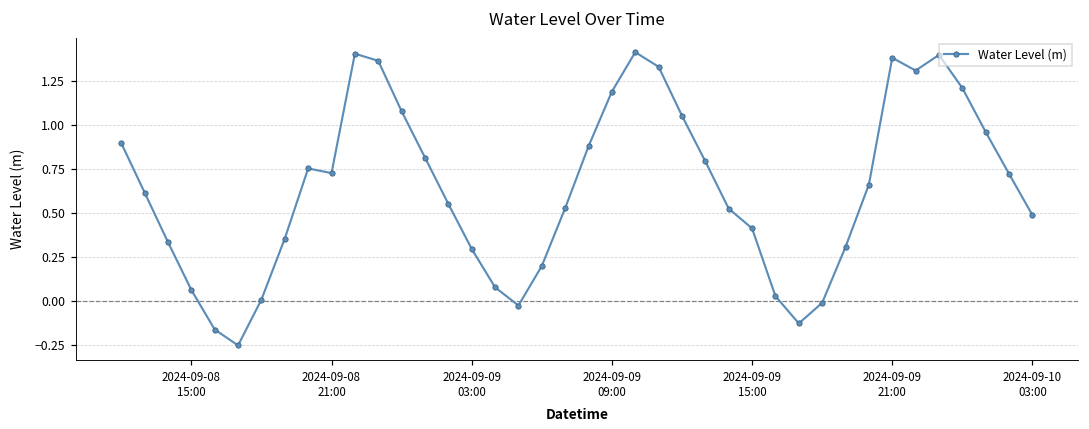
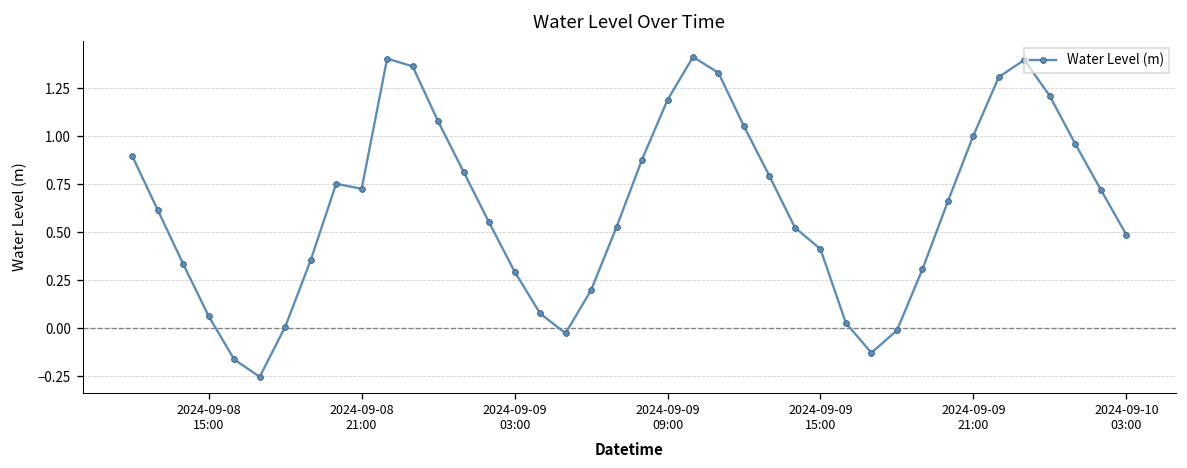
  {
    "2024-09-08 15:00": 0.06,
    "2024-09-08 21:00": 0.73,
    "2024-09-09 03:00": 0.29,
    "2024-09-09 09:00": 1.19,
    "2024-09-09 15:00": 0.41,
-   "2024-09-09 21:00": 1.38,
+   "2024-09-09 21:00": 1.00,
    "2024-09-10 03:00": 0.49
  }
